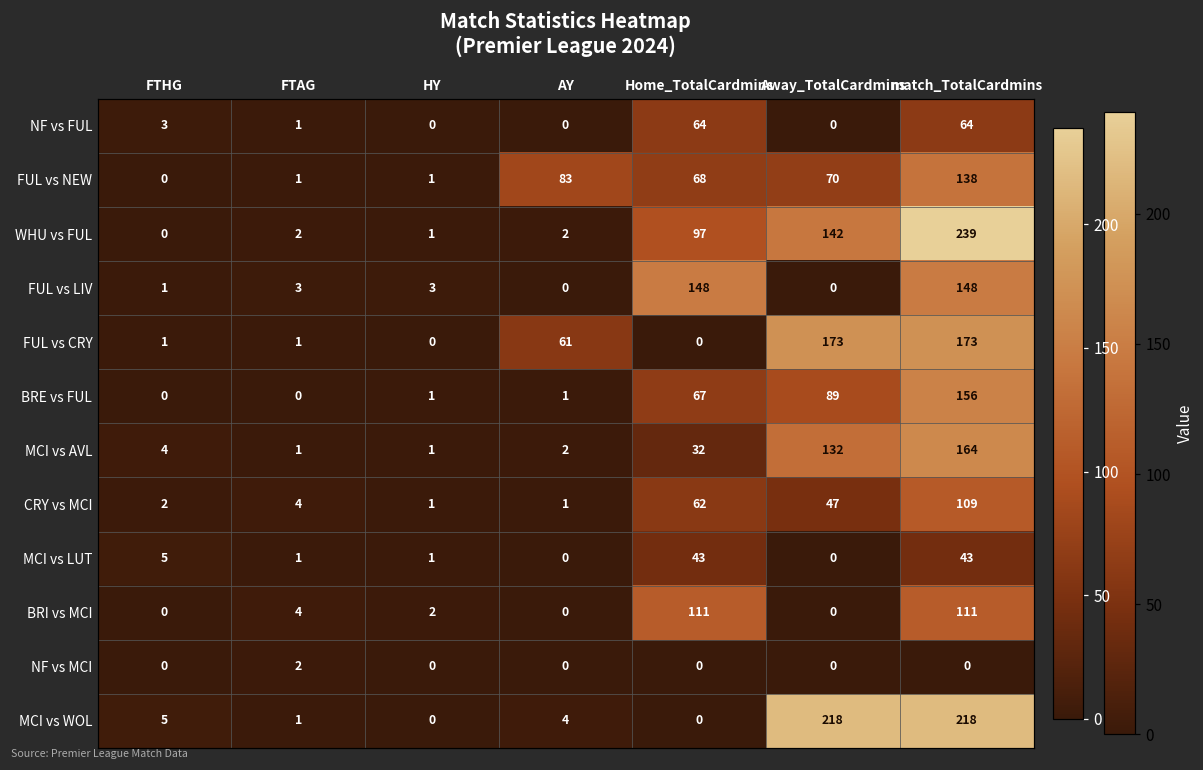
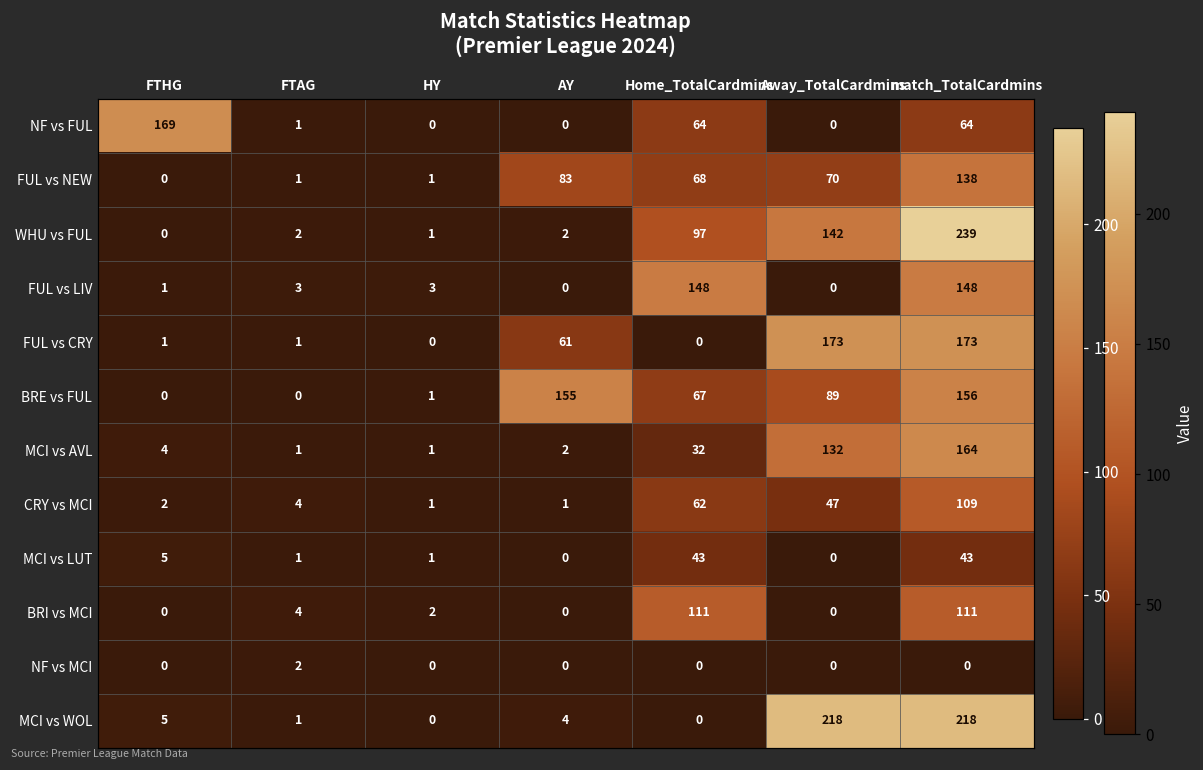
  {
    "NF vs FUL": {
-     "FTHG": 3,
+     "FTHG": 169,
      "FTAG": 1,
      "HY": 0,
      "AY": 0,
      "Home_TotalCardmins": 64,
      "Away_TotalCardmins": 0,
      "match_TotalCardmins": 64
    },
    "FUL vs NEW": {
      "FTHG": 0,
      "FTAG": 1,
      "HY": 1,
      "AY": 83,
      "Home_TotalCardmins": 68,
      "Away_TotalCardmins": 70,
      "match_TotalCardmins": 138
    },
    "WHU vs FUL": {
      "FTHG": 0,
      "FTAG": 2,
      "HY": 1,
      "AY": 2,
      "Home_TotalCardmins": 97,
      "Away_TotalCardmins": 142,
      "match_TotalCardmins": 239
    },
    "FUL vs LIV": {
      "FTHG": 1,
      "FTAG": 3,
      "HY": 3,
      "AY": 0,
      "Home_TotalCardmins": 148,
      "Away_TotalCardmins": 0,
      "match_TotalCardmins": 148
    },
    "FUL vs CRY": {
      "FTHG": 1,
      "FTAG": 1,
      "HY": 0,
      "AY": 61,
      "Home_TotalCardmins": 0,
      "Away_TotalCardmins": 173,
      "match_TotalCardmins": 173
    },
    "BRE vs FUL": {
      "FTHG": 0,
      "FTAG": 0,
      "HY": 1,
-     "AY": 1,
+     "AY": 155,
      "Home_TotalCardmins": 67,
      "Away_TotalCardmins": 89,
      "match_TotalCardmins": 156
    },
    "MCI vs AVL": {
      "FTHG": 4,
      "FTAG": 1,
      "HY": 1,
      "AY": 2,
      "Home_TotalCardmins": 32,
      "Away_TotalCardmins": 132,
      "match_TotalCardmins": 164
    },
    "CRY vs MCI": {
      "FTHG": 2,
      "FTAG": 4,
      "HY": 1,
      "AY": 1,
      "Home_TotalCardmins": 62,
      "Away_TotalCardmins": 47,
      "match_TotalCardmins": 109
    },
    "MCI vs LUT": {
      "FTHG": 5,
      "FTAG": 1,
      "HY": 1,
      "AY": 0,
      "Home_TotalCardmins": 43,
      "Away_TotalCardmins": 0,
      "match_TotalCardmins": 43
    },
    "BRI vs MCI": {
      "FTHG": 0,
      "FTAG": 4,
      "HY": 2,
      "AY": 0,
      "Home_TotalCardmins": 111,
      "Away_TotalCardmins": 0,
      "match_TotalCardmins": 111
    },
    "NF vs MCI": {
      "FTHG": 0,
      "FTAG": 2,
      "HY": 0,
      "AY": 0,
      "Home_TotalCardmins": 0,
      "Away_TotalCardmins": 0,
      "match_TotalCardmins": 0
    },
    "MCI vs WOL": {
      "FTHG": 5,
      "FTAG": 1,
      "HY": 0,
      "AY": 4,
      "Home_TotalCardmins": 0,
      "Away_TotalCardmins": 218,
      "match_TotalCardmins": 218
    }
  }
